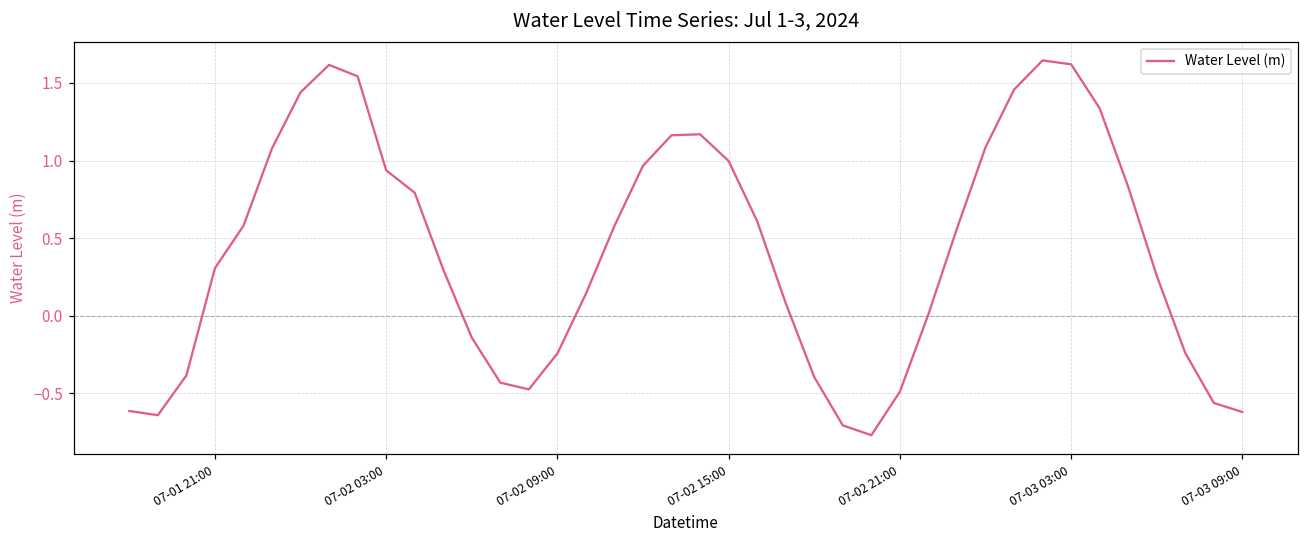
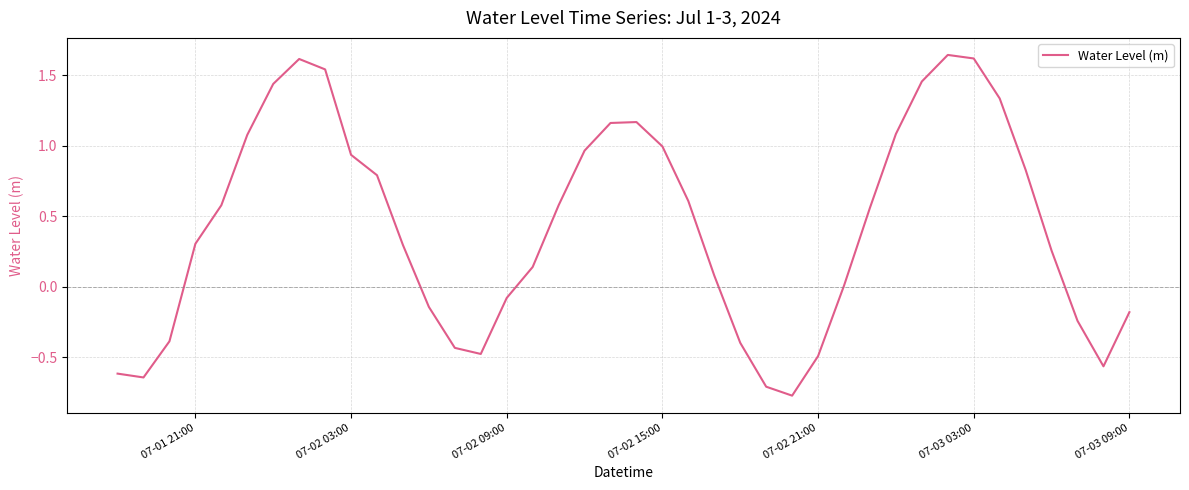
  {
    "07-01 21:00": 0.31,
    "07-02 03:00": 0.94,
-   "07-02 09:00": -0.24,
+   "07-02 09:00": -0.08,
    "07-02 15:00": 1.00,
    "07-02 21:00": -0.49,
    "07-03 03:00": 1.62,
-   "07-03 09:00": -0.62
+   "07-03 09:00": -0.18
  }
